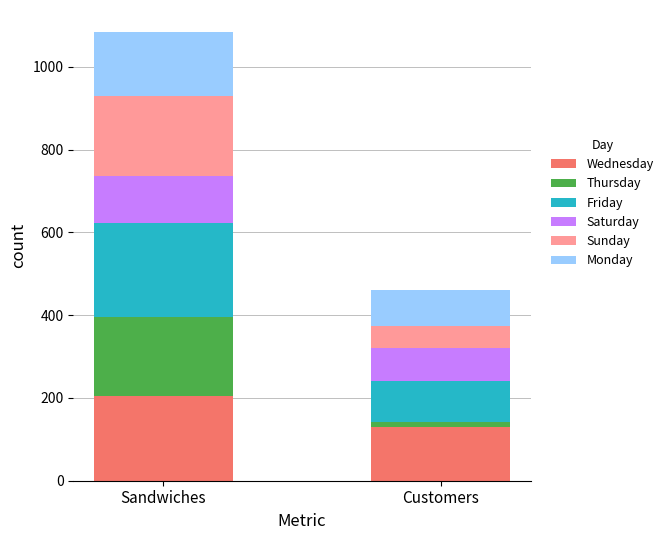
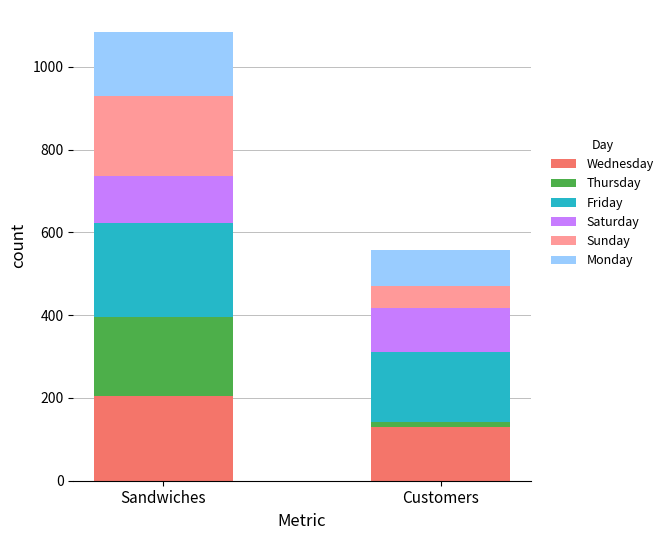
  {
    "Wednesday": {
      "Sandwiches": 210,
      "Customers": 130
    },
    "Thursday": {
      "Sandwiches": 190,
      "Customers": 10
    },
    "Friday": {
      "Sandwiches": 230,
-     "Customers": 100
+     "Customers": 170
    },
    "Saturday": {
      "Sandwiches": 110,
-     "Customers": 80
+     "Customers": 110
    },
    "Sunday": {
      "Sandwiches": 190,
      "Customers": 50
    },
    "Monday": {
      "Sandwiches": 150,
      "Customers": 90
    }
  }
